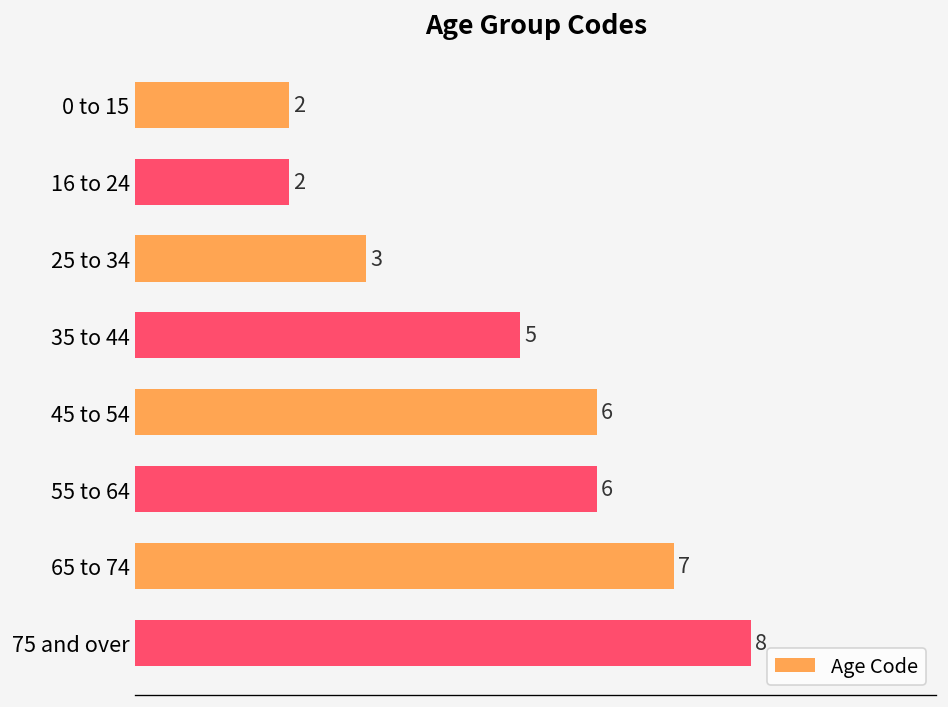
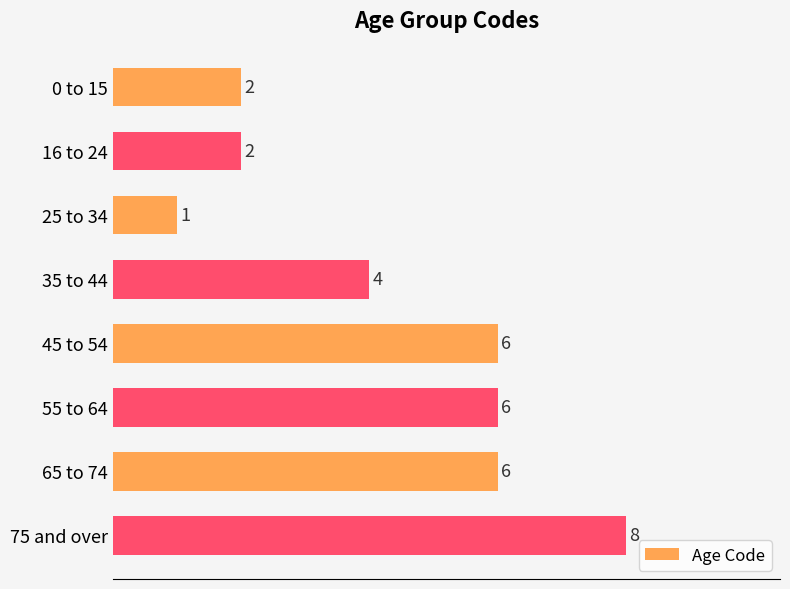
  {
    "0 to 15": 2,
    "16 to 24": 2,
-   "25 to 34": 3,
-   "35 to 44": 5,
+   "25 to 34": 1,
+   "35 to 44": 4,
    "45 to 54": 6,
    "55 to 64": 6,
-   "65 to 74": 7
+   "65 to 74": 6
  }
